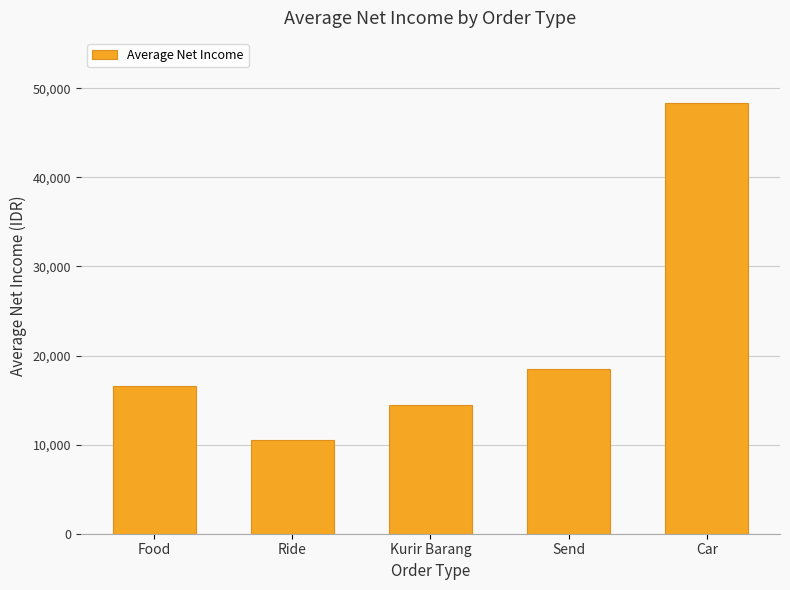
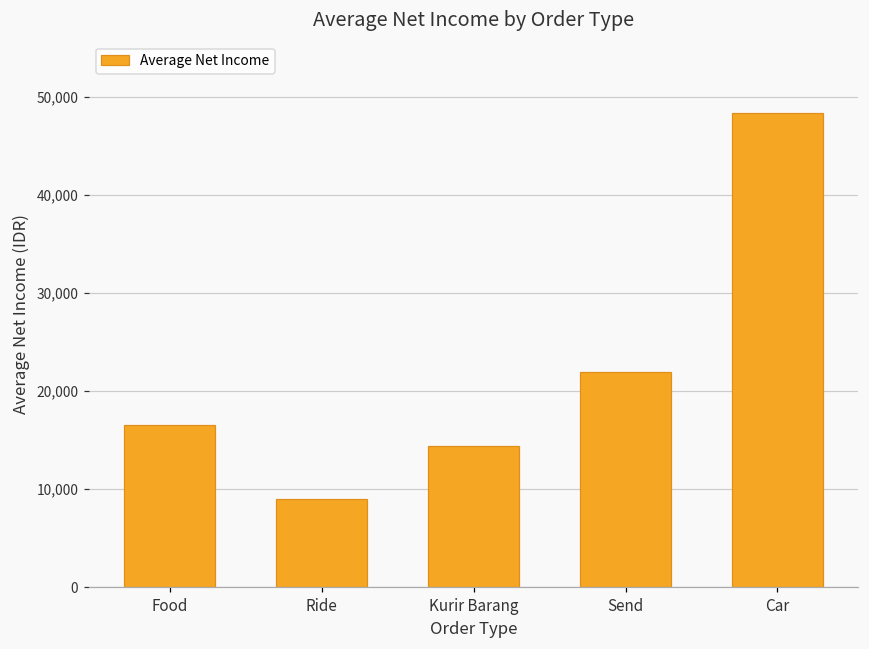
  {
    "Food": "17,000",
-   "Ride": "11,000",
+   "Ride": "9,000",
    "Kurir Barang": "14,000",
-   "Send": "18,000",
+   "Send": "22,000",
    "Car": "48,000"
  }
